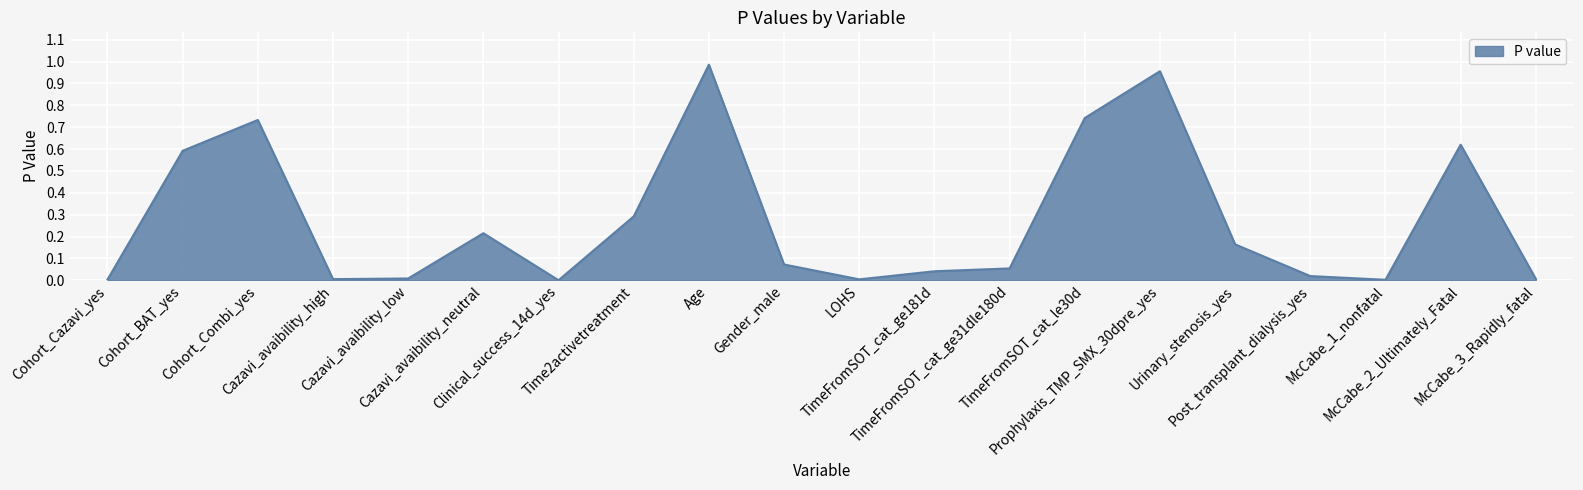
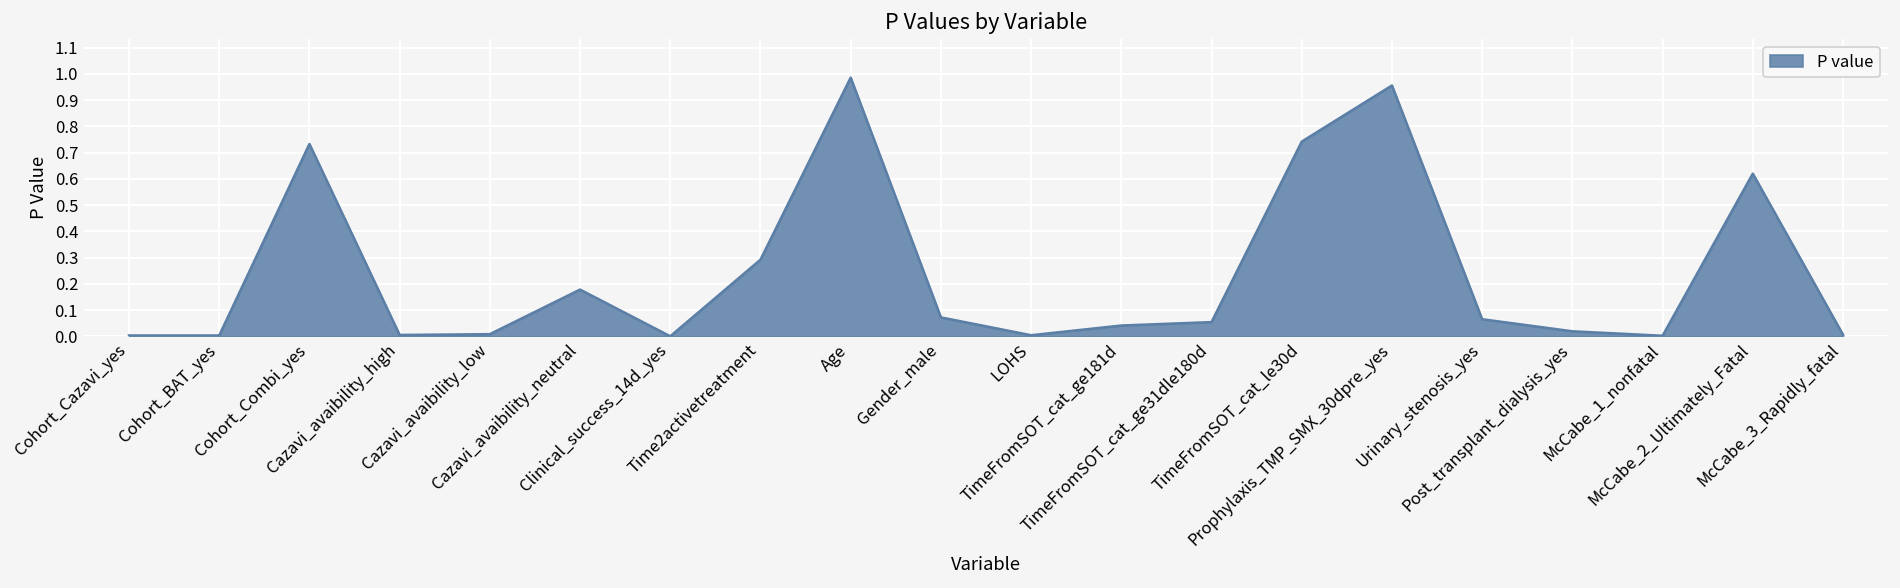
  {
    "Cohort_Cazavi_yes": 0.00,
-   "Cohort_BAT_yes": 0.59,
+   "Cohort_BAT_yes": 0.00,
    "Cohort_Combi_yes": 0.73,
    "Cazavi_avaibility_high": 0.01,
    "Cazavi_avaibility_low": 0.01,
-   "Cazavi_avaibility_neutral": 0.22,
+   "Cazavi_avaibility_neutral": 0.18,
    "Clinical_success_14d_yes": 0.00,
    "Time2activetreatment": 0.29,
    "Age": 0.99,
    "Gender_male": 0.07,
    "LOHS": 0.00,
    "TimeFromSOT_cat_ge181d": 0.04,
    "TimeFromSOT_cat_ge31dle180d": 0.05,
    "TimeFromSOT_cat_le30d": 0.74,
    "Prophylaxis_TMP_SMX_30dpre_yes": 0.96,
-   "Urinary_stenosis_yes": 0.16,
+   "Urinary_stenosis_yes": 0.07,
    "Post_transplant_dialysis_yes": 0.02,
    "McCabe_1_nonfatal": 0.00,
    "McCabe_2_Ultimately_Fatal": 0.62,
    "McCabe_3_Rapidly_fatal": 0.01
  }
